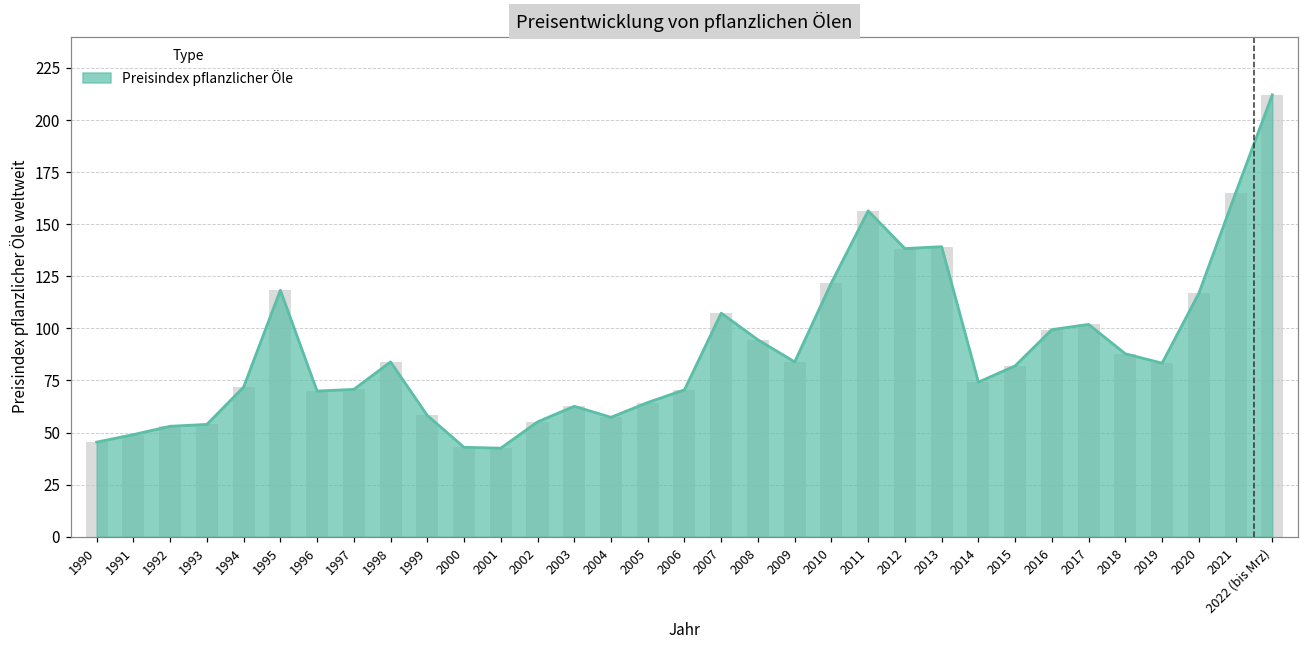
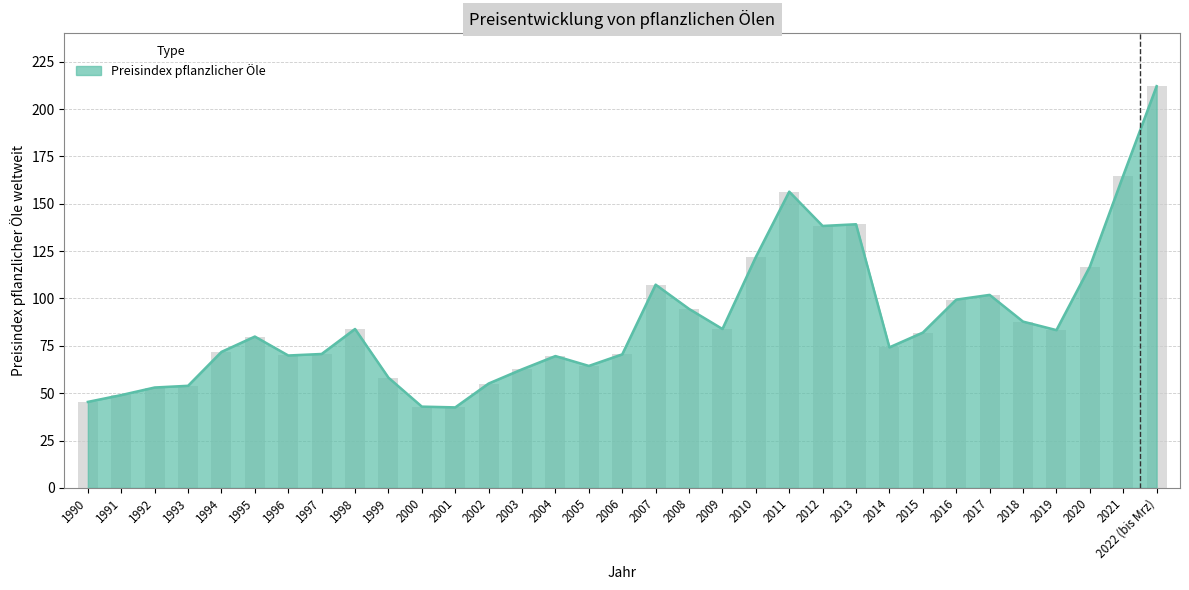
  {
    "Preisindex pflanzlicher Öle": {
      "1990": 45,
      "1991": 49,
      "1992": 53,
      "1993": 54,
      "1994": 72,
-     "1995": 118,
+     "1995": 80,
      "1996": 70,
      "1997": 71,
      "1998": 84,
      "1999": 58,
      "2000": 43,
      "2001": 43,
      "2002": 55,
      "2003": 63,
-     "2004": 57,
+     "2004": 70,
      "2005": 64,
      "2006": 71,
      "2007": 107,
      "2008": 95,
      "2009": 84,
      "2010": 122,
      "2011": 156,
      "2012": 138,
      "2013": 139,
      "2014": 74,
      "2015": 82,
      "2016": 99,
      "2017": 102,
      "2018": 88,
      "2019": 83,
      "2020": 117,
      "2021": 165,
      "2022 (bis Mrz)": 212
    }
  }
